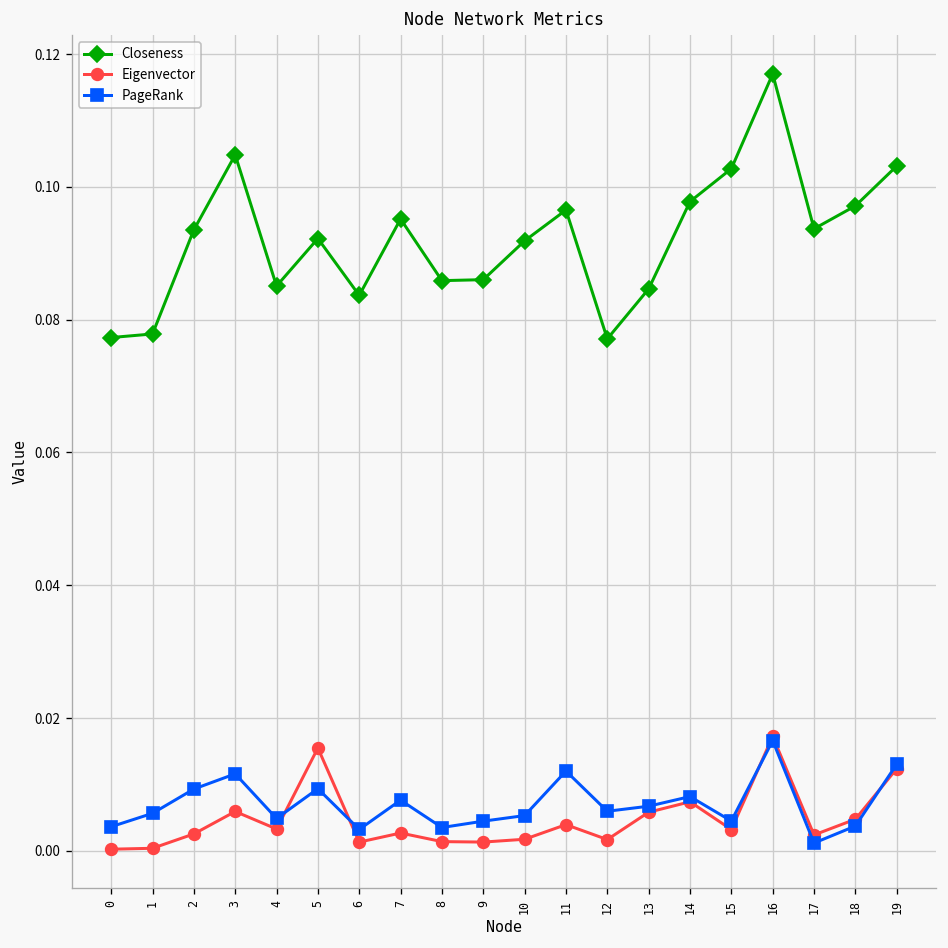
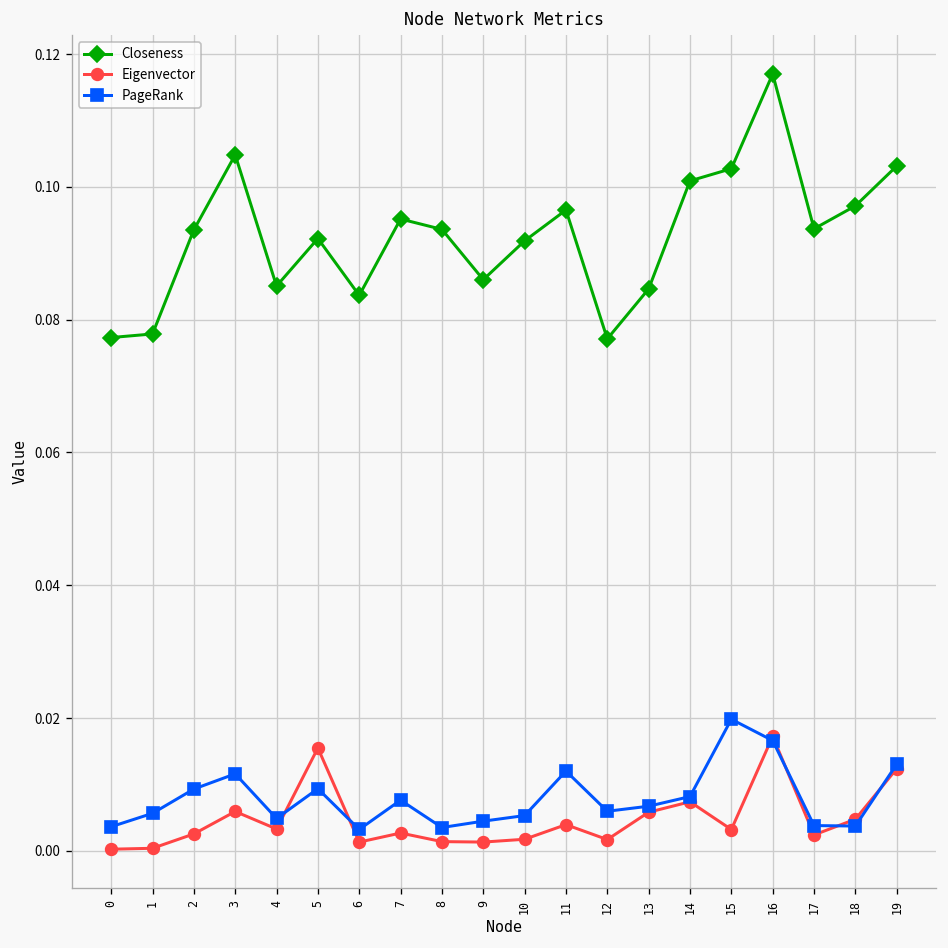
  {
    "Closeness": {
      "0": 0.077,
      "1": 0.078,
      "2": 0.094,
      "3": 0.105,
      "4": 0.085,
      "5": 0.092,
      "6": 0.084,
      "7": 0.095,
-     "8": 0.086,
+     "8": 0.094,
      "9": 0.086,
      "10": 0.092,
      "11": 0.097,
      "12": 0.077,
      "13": 0.085,
-     "14": 0.098,
+     "14": 0.101,
      "15": 0.103,
      "16": 0.117,
      "17": 0.094,
      "18": 0.097,
      "19": 0.103
    },
    "Eigenvector": {
      "0": 0.000,
      "1": 0.000,
      "2": 0.003,
      "3": 0.006,
      "4": 0.003,
      "5": 0.016,
      "6": 0.001,
      "7": 0.003,
      "8": 0.001,
      "9": 0.001,
      "10": 0.002,
      "11": 0.004,
      "12": 0.002,
      "13": 0.006,
      "14": 0.007,
      "15": 0.003,
      "16": 0.017,
      "17": 0.002,
      "18": 0.005,
      "19": 0.012
    },
    "PageRank": {
      "0": 0.004,
      "1": 0.006,
      "2": 0.009,
      "3": 0.012,
      "4": 0.005,
      "5": 0.009,
      "6": 0.003,
      "7": 0.008,
      "8": 0.004,
      "9": 0.004,
      "10": 0.005,
      "11": 0.012,
      "12": 0.006,
      "13": 0.007,
      "14": 0.008,
-     "15": 0.005,
+     "15": 0.020,
      "16": 0.017,
-     "17": 0.001,
+     "17": 0.004,
      "18": 0.004,
      "19": 0.013
    }
  }
